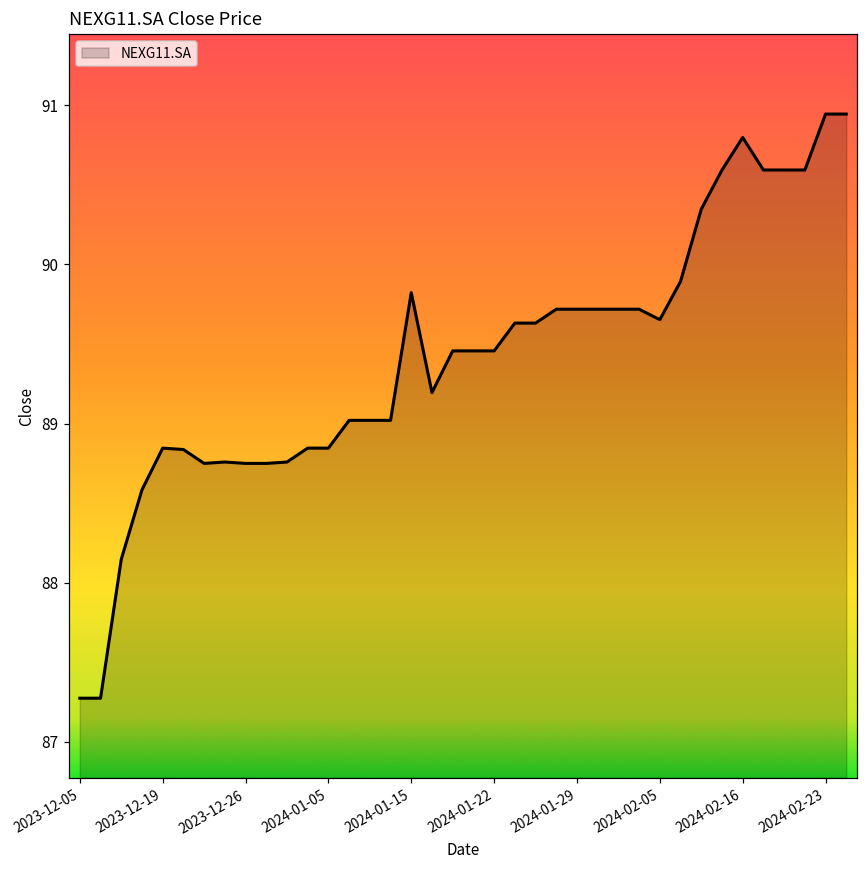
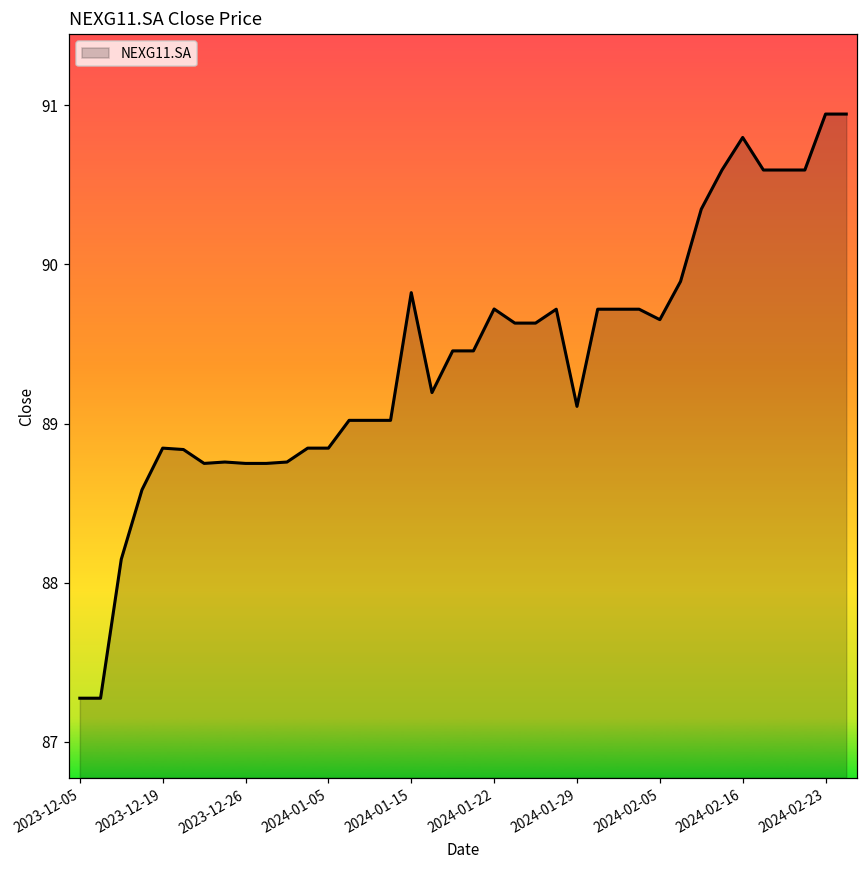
  {
    "2023-12-05": 87.27,
    "2023-12-19": 88.85,
    "2023-12-26": 88.75,
    "2024-01-05": 88.85,
    "2024-01-15": 89.82,
-   "2024-01-22": 89.46,
-   "2024-01-29": 89.72,
+   "2024-01-22": 89.72,
+   "2024-01-29": 89.11,
    "2024-02-05": 89.65,
    "2024-02-16": 90.80,
    "2024-02-23": 90.94
  }
